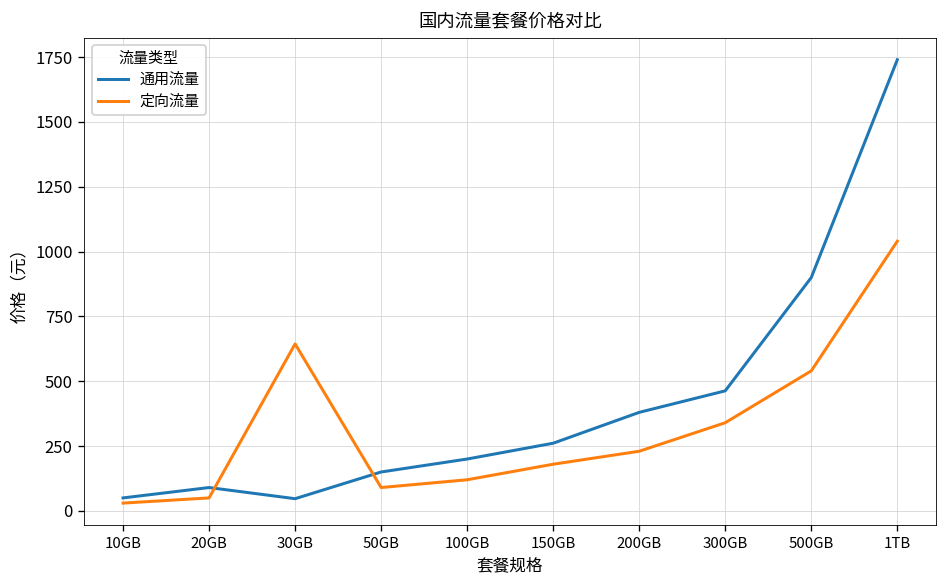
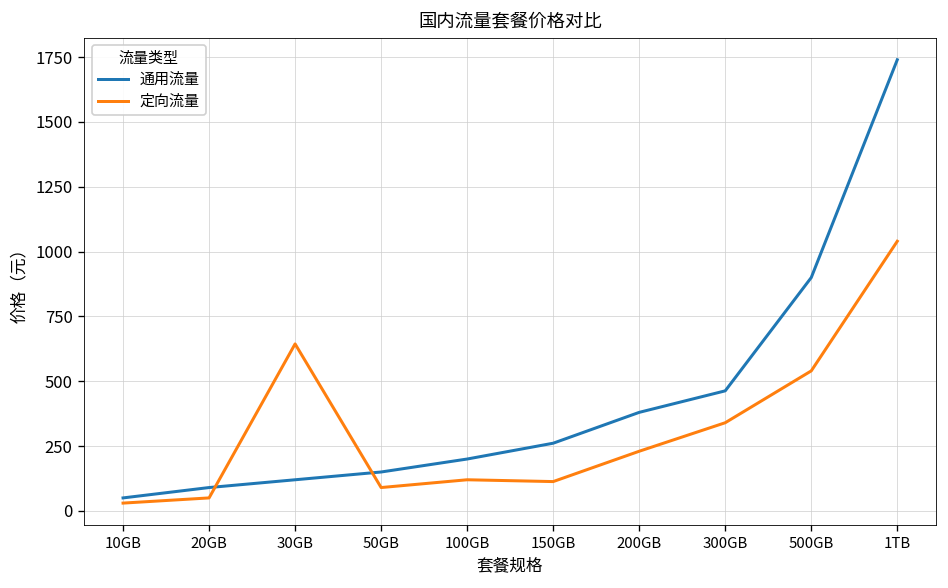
  {
    "通用流量": {
      "10GB": 50,
      "20GB": 90,
-     "30GB": 50,
+     "30GB": 120,
      "50GB": 150,
      "100GB": 200,
      "150GB": 260,
      "200GB": 380,
      "300GB": 460,
      "500GB": 900,
      "1TB": 1740
    },
    "定向流量": {
      "10GB": 30,
      "20GB": 50,
      "30GB": 640,
      "50GB": 90,
      "100GB": 120,
-     "150GB": 180,
+     "150GB": 110,
      "200GB": 230,
      "300GB": 340,
      "500GB": 540,
      "1TB": 1040
    }
  }
